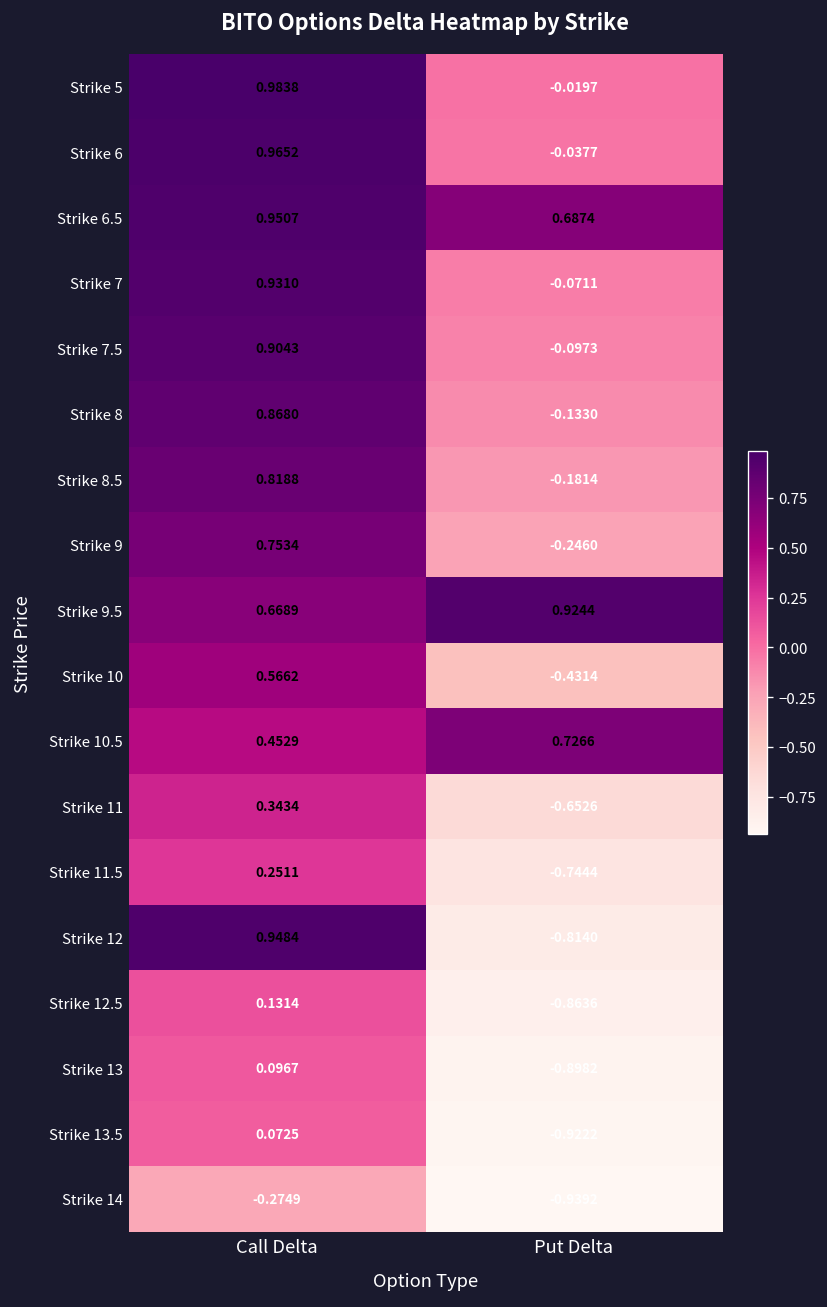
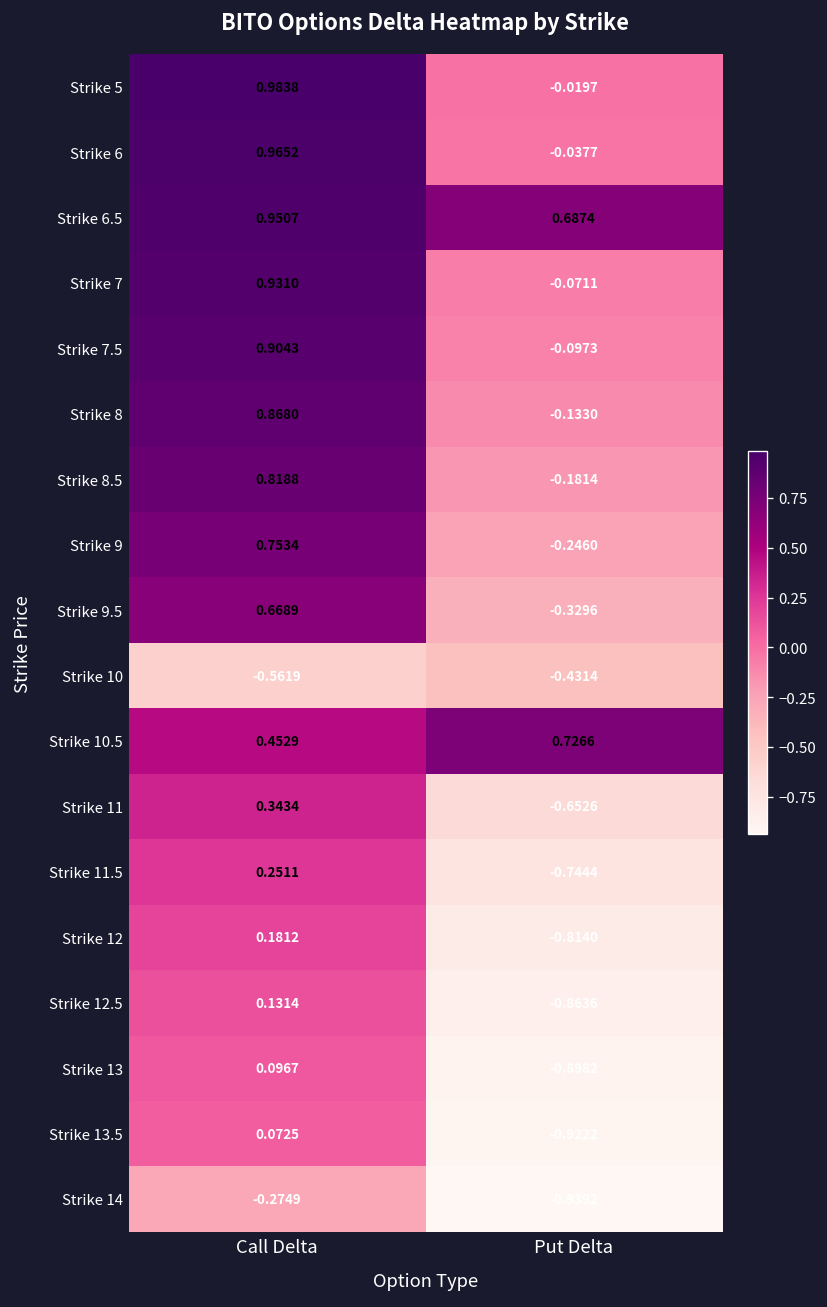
  {
    "Strike 5": {
      "Call Delta": 0.9838,
      "Put Delta": -0.0197
    },
    "Strike 6": {
      "Call Delta": 0.9652,
      "Put Delta": -0.0377
    },
    "Strike 6.5": {
      "Call Delta": 0.9507,
      "Put Delta": 0.6874
    },
    "Strike 7": {
      "Call Delta": 0.9310,
      "Put Delta": -0.0711
    },
    "Strike 7.5": {
      "Call Delta": 0.9043,
      "Put Delta": -0.0973
    },
    "Strike 8": {
      "Call Delta": 0.8680,
      "Put Delta": -0.1330
    },
    "Strike 8.5": {
      "Call Delta": 0.8188,
      "Put Delta": -0.1814
    },
    "Strike 9": {
      "Call Delta": 0.7534,
      "Put Delta": -0.2460
    },
    "Strike 9.5": {
      "Call Delta": 0.6689,
-     "Put Delta": 0.9244
+     "Put Delta": -0.3296
    },
    "Strike 10": {
-     "Call Delta": 0.5662,
+     "Call Delta": -0.5619,
      "Put Delta": -0.4314
    },
    "Strike 10.5": {
      "Call Delta": 0.4529,
      "Put Delta": 0.7266
    },
    "Strike 11": {
      "Call Delta": 0.3434
    },
    "Strike 11.5": {
      "Call Delta": 0.2511
    },
    "Strike 12": {
-     "Call Delta": 0.9484
+     "Call Delta": 0.1812
    },
    "Strike 12.5": {
      "Call Delta": 0.1314
    },
    "Strike 13": {
      "Call Delta": 0.0967
    },
    "Strike 13.5": {
      "Call Delta": 0.0725
    },
    "Strike 14": {
      "Call Delta": -0.2749
    }
  }
